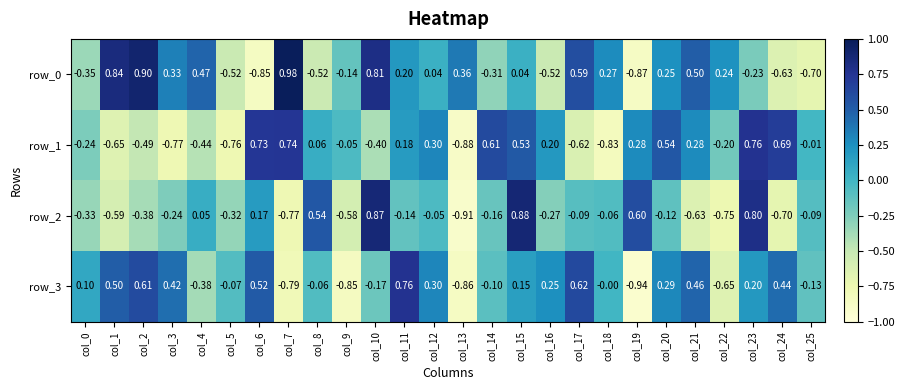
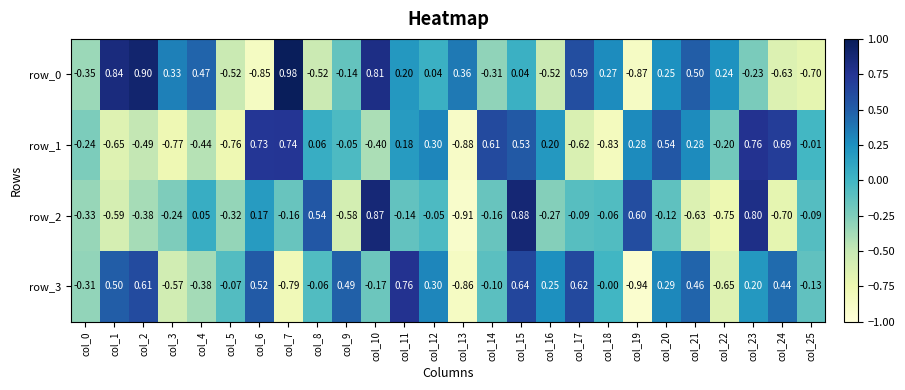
  {
    "row_0": {
      "col_0": -0.35,
      "col_1": 0.84,
      "col_2": 0.90,
      "col_3": 0.33,
      "col_4": 0.47,
      "col_5": -0.52,
      "col_6": -0.85,
      "col_7": 0.98,
      "col_8": -0.52,
      "col_9": -0.14,
      "col_10": 0.81,
      "col_11": 0.20,
      "col_12": 0.04,
      "col_13": 0.36,
      "col_14": -0.31,
      "col_15": 0.04,
      "col_16": -0.52,
      "col_17": 0.59,
      "col_18": 0.27,
      "col_19": -0.87,
      "col_20": 0.25,
      "col_21": 0.50,
      "col_22": 0.24,
      "col_23": -0.23,
      "col_24": -0.63,
      "col_25": -0.70
    },
    "row_1": {
      "col_0": -0.24,
      "col_1": -0.65,
      "col_2": -0.49,
      "col_3": -0.77,
      "col_4": -0.44,
      "col_5": -0.76,
      "col_6": 0.73,
      "col_7": 0.74,
      "col_8": 0.06,
      "col_9": -0.05,
      "col_10": -0.40,
      "col_11": 0.18,
      "col_12": 0.30,
      "col_13": -0.88,
      "col_14": 0.61,
      "col_15": 0.53,
      "col_16": 0.20,
      "col_17": -0.62,
      "col_18": -0.83,
      "col_19": 0.28,
      "col_20": 0.54,
      "col_21": 0.28,
      "col_22": -0.20,
      "col_23": 0.76,
      "col_24": 0.69,
      "col_25": -0.01
    },
    "row_2": {
      "col_0": -0.33,
      "col_1": -0.59,
      "col_2": -0.38,
      "col_3": -0.24,
      "col_4": 0.05,
      "col_5": -0.32,
      "col_6": 0.17,
-     "col_7": -0.77,
+     "col_7": -0.16,
      "col_8": 0.54,
      "col_9": -0.58,
      "col_10": 0.87,
      "col_11": -0.14,
      "col_12": -0.05,
      "col_13": -0.91,
      "col_14": -0.16,
      "col_15": 0.88,
      "col_16": -0.27,
      "col_17": -0.09,
      "col_18": -0.06,
      "col_19": 0.60,
      "col_20": -0.12,
      "col_21": -0.63,
      "col_22": -0.75,
      "col_23": 0.80,
      "col_24": -0.70,
      "col_25": -0.09
    },
    "row_3": {
-     "col_0": 0.10,
+     "col_0": -0.31,
      "col_1": 0.50,
      "col_2": 0.61,
-     "col_3": 0.42,
+     "col_3": -0.57,
      "col_4": -0.38,
      "col_5": -0.07,
      "col_6": 0.52,
      "col_7": -0.79,
      "col_8": -0.06,
-     "col_9": -0.85,
+     "col_9": 0.49,
      "col_10": -0.17,
      "col_11": 0.76,
      "col_12": 0.30,
      "col_13": -0.86,
      "col_14": -0.10,
-     "col_15": 0.15,
+     "col_15": 0.64,
      "col_16": 0.25,
      "col_17": 0.62,
      "col_18": -0.00,
      "col_19": -0.94,
      "col_20": 0.29,
      "col_21": 0.46,
      "col_22": -0.65,
      "col_23": 0.20,
      "col_24": 0.44,
      "col_25": -0.13
    }
  }
